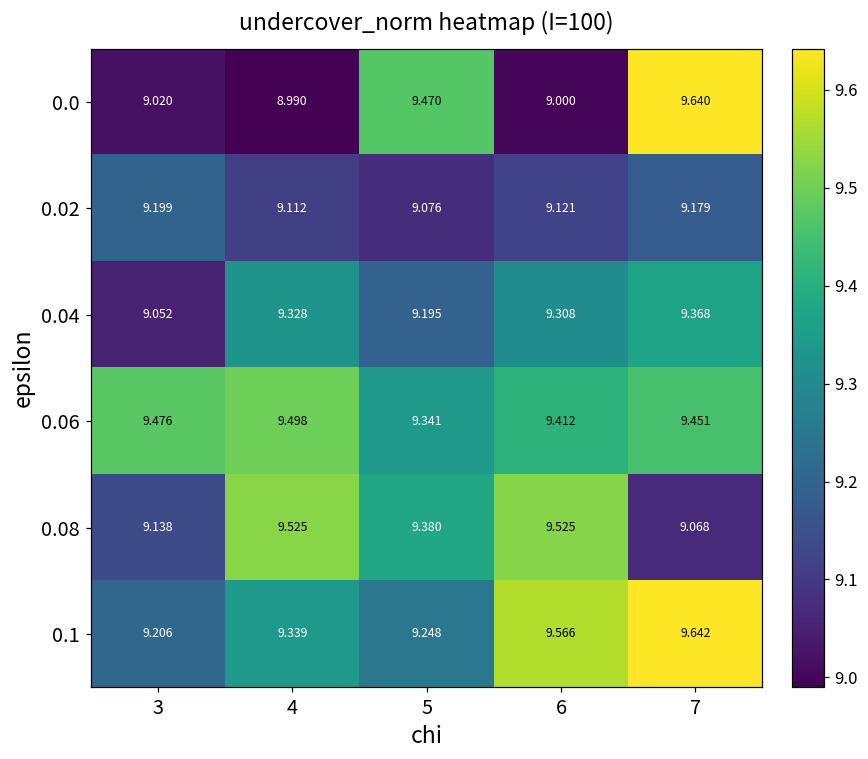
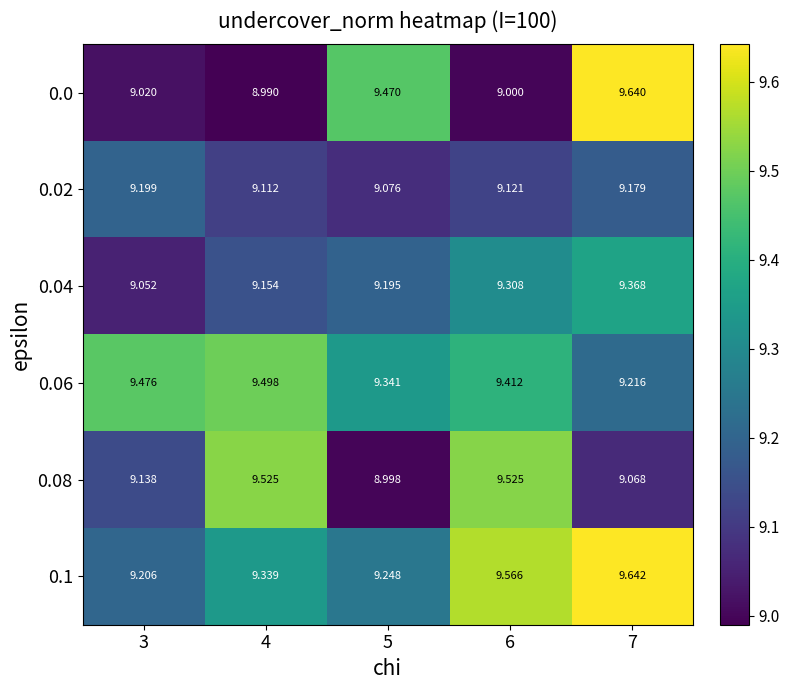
  {
    "0.0": {
      "3": 9.020,
      "4": 8.990,
      "5": 9.470,
      "6": 9.000,
      "7": 9.640
    },
    "0.02": {
      "3": 9.199,
      "4": 9.112,
      "5": 9.076,
      "6": 9.121,
      "7": 9.179
    },
    "0.04": {
      "3": 9.052,
-     "4": 9.328,
+     "4": 9.154,
      "5": 9.195,
      "6": 9.308,
      "7": 9.368
    },
    "0.06": {
      "3": 9.476,
      "4": 9.498,
      "5": 9.341,
      "6": 9.412,
-     "7": 9.451
+     "7": 9.216
    },
    "0.08": {
      "3": 9.138,
      "4": 9.525,
-     "5": 9.380,
+     "5": 8.998,
      "6": 9.525,
      "7": 9.068
    },
    "0.1": {
      "3": 9.206,
      "4": 9.339,
      "5": 9.248,
      "6": 9.566,
      "7": 9.642
    }
  }
